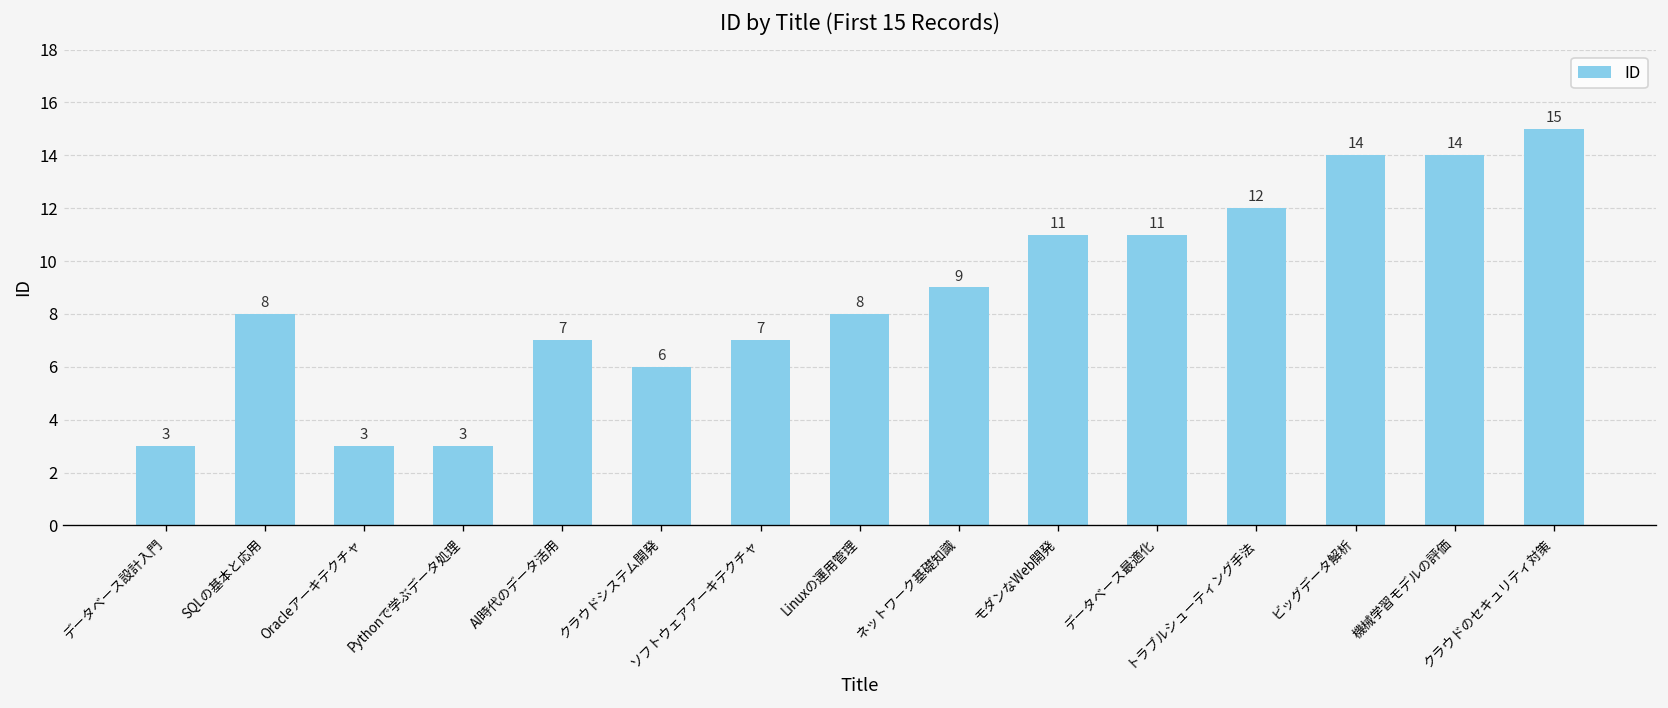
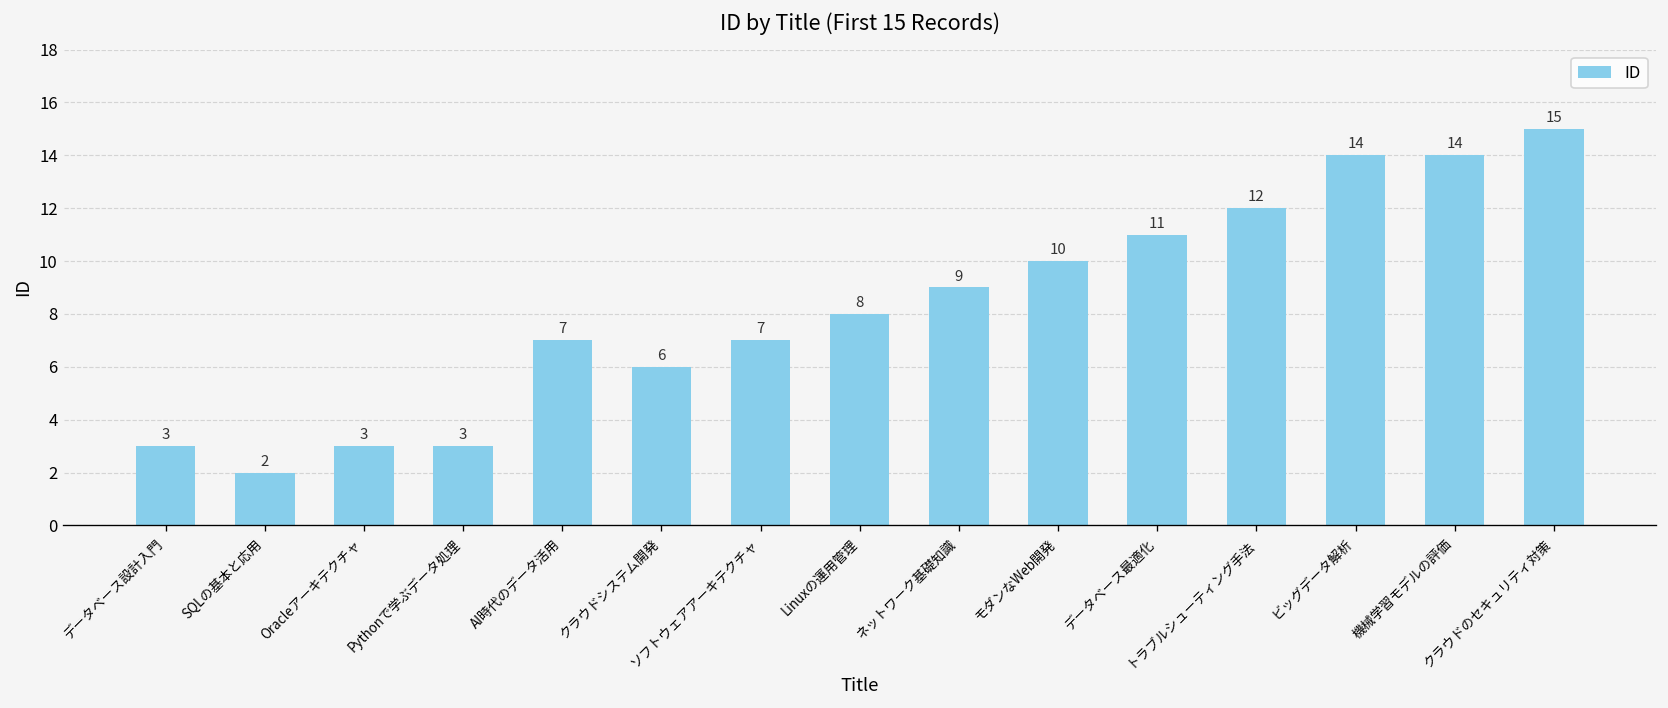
  {
    "データベース設計入門": 3,
-   "SQLの基本と応用": 8,
+   "SQLの基本と応用": 2,
    "Oracleアーキテクチャ": 3,
    "Pythonで学ぶデータ処理": 3,
    "AI時代のデータ活用": 7,
    "クラウドシステム開発": 6,
    "ソフトウェアアーキテクチャ": 7,
    "Linuxの運用管理": 8,
    "ネットワーク基礎知識": 9,
-   "モダンなWeb開発": 11,
+   "モダンなWeb開発": 10,
    "データベース最適化": 11,
    "トラブルシューティング手法": 12,
    "ビッグデータ解析": 14,
    "機械学習モデルの評価": 14,
    "クラウドのセキュリティ対策": 15
  }
